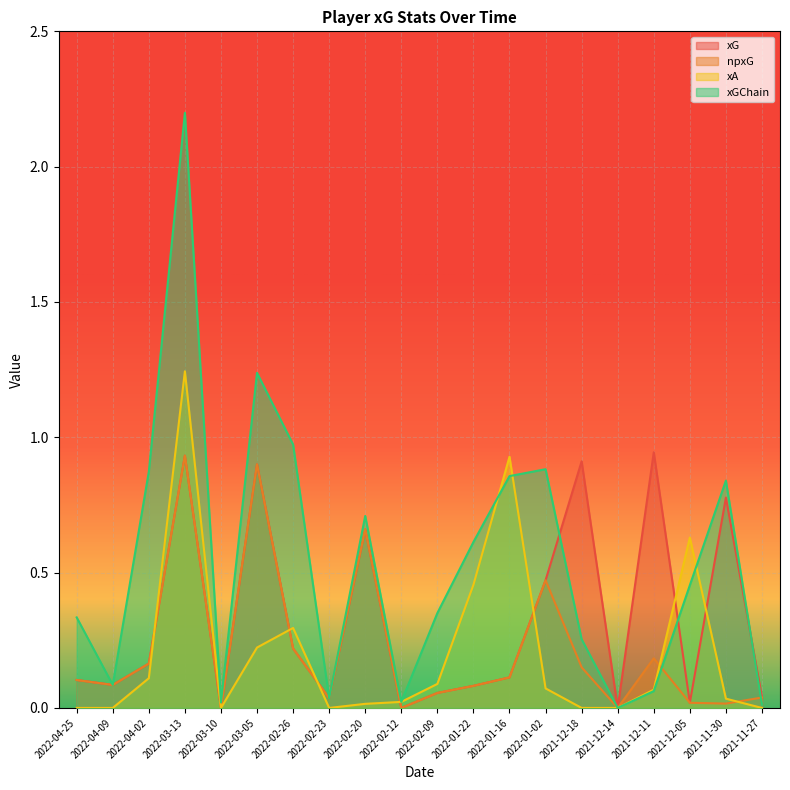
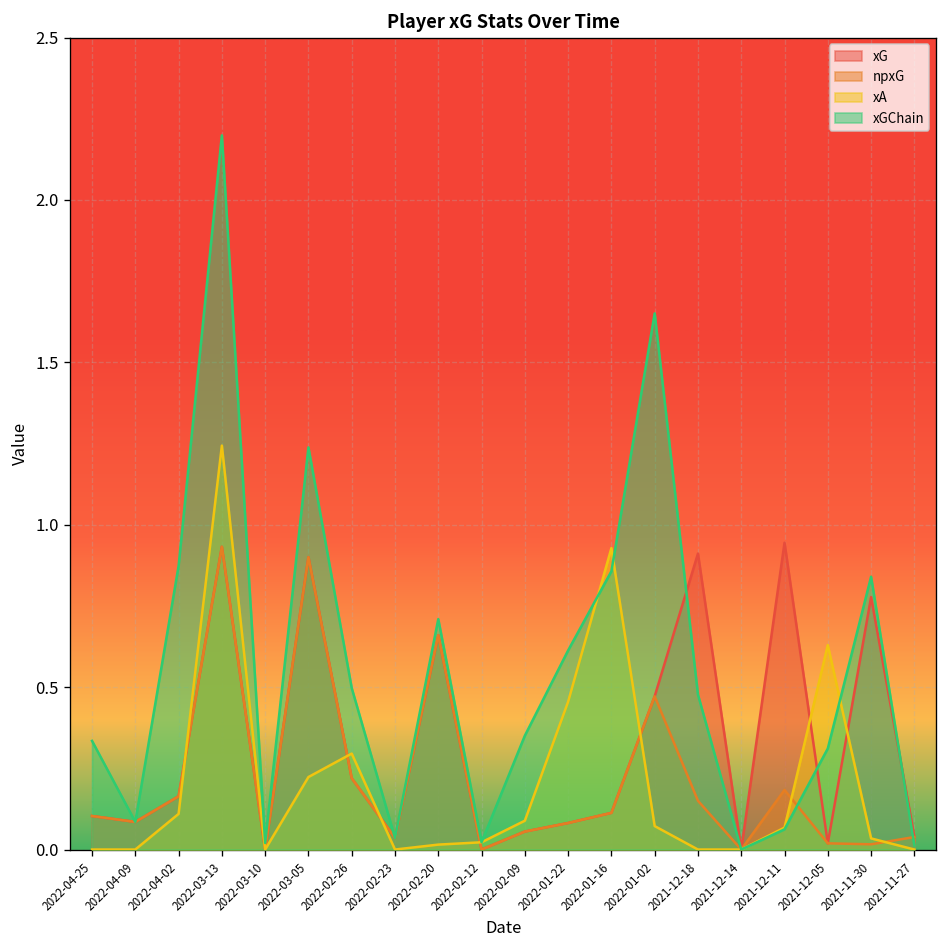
  {
    "xGChain": {
      "2022-04-25": 0.33,
      "2022-04-02": 0.87,
      "2022-03-13": 2.20,
      "2022-03-10": 0.02,
      "2022-03-05": 1.24,
-     "2022-02-26": 0.97,
+     "2022-02-26": 0.50,
      "2022-02-20": 0.71,
      "2022-02-09": 0.35,
      "2022-01-22": 0.61,
      "2022-01-16": 0.86,
-     "2022-01-02": 0.88,
-     "2021-12-18": 0.25,
-     "2021-12-05": 0.45,
+     "2022-01-02": 1.65,
+     "2021-12-18": 0.48,
+     "2021-12-05": 0.31,
      "2021-11-30": 0.84,
      "2021-11-27": 0.01
    }
  }
